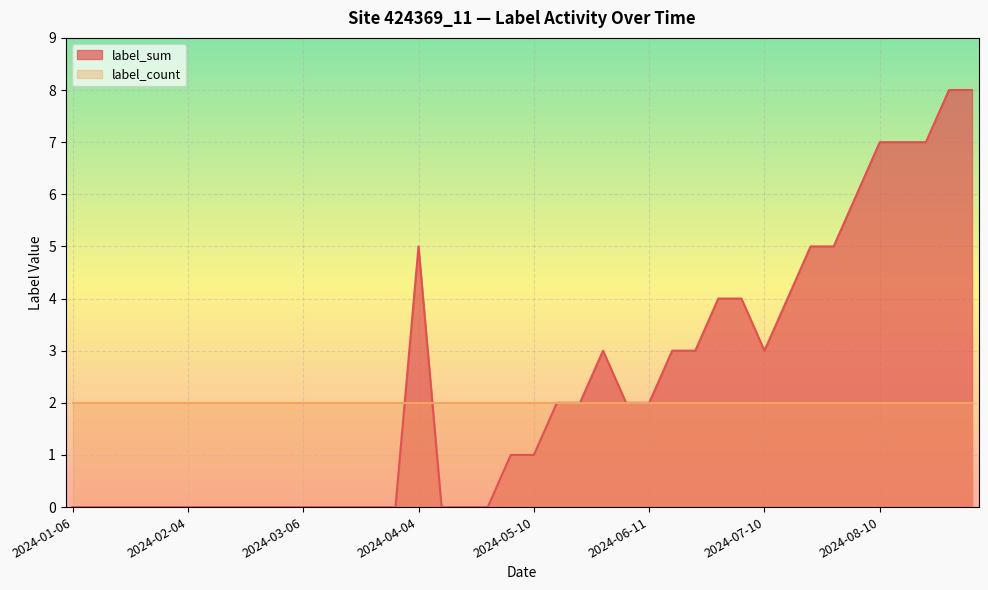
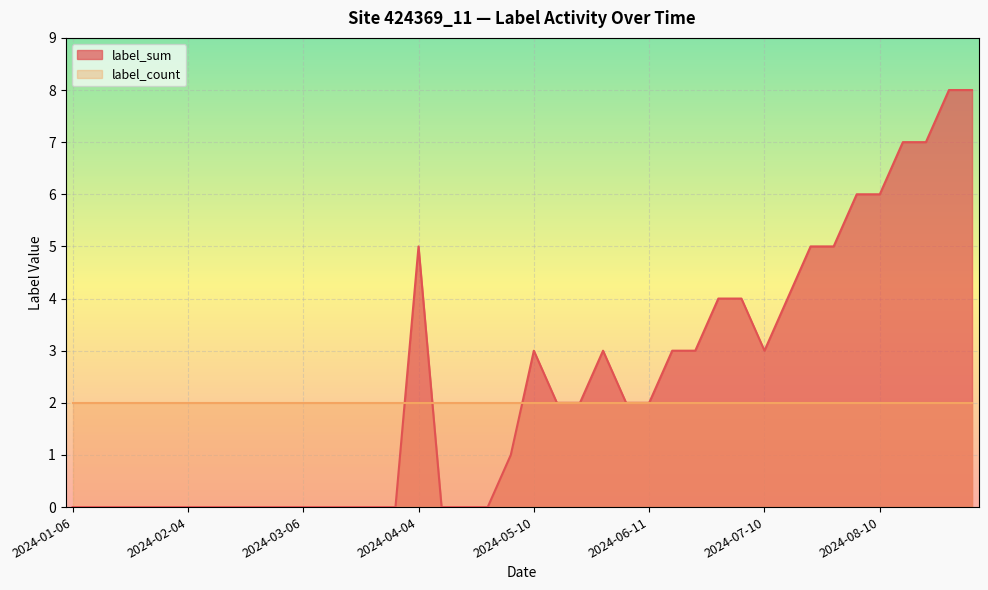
  {
    "label_sum": {
      "2024-01-06": 0,
      "2024-02-04": 0,
      "2024-03-06": 0,
      "2024-04-04": 5,
-     "2024-05-10": 1,
+     "2024-05-10": 3,
      "2024-07-10": 3,
-     "2024-08-10": 7
+     "2024-08-10": 6
    },
    "label_count": {
      "2024-01-06": 2,
      "2024-02-04": 2,
      "2024-03-06": 2,
      "2024-04-04": 2,
      "2024-05-10": 2,
      "2024-07-10": 2,
      "2024-08-10": 2
    }
  }
